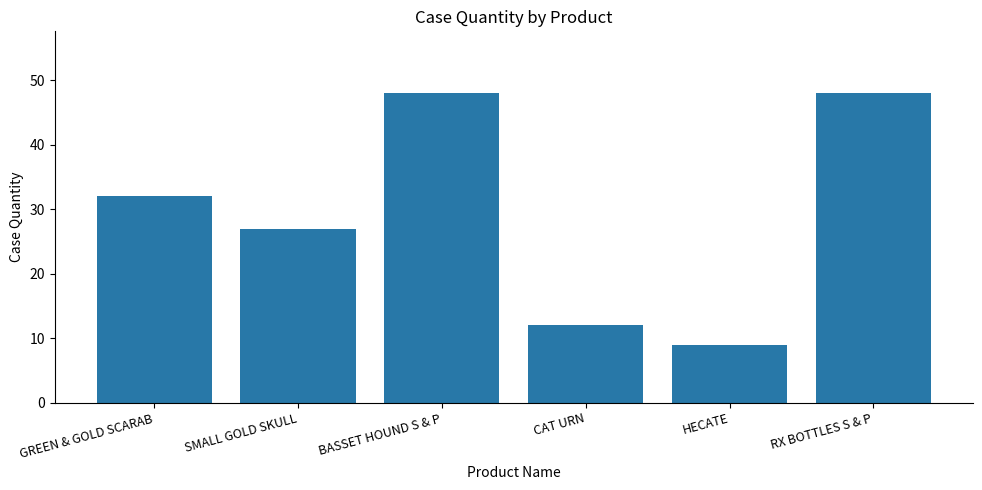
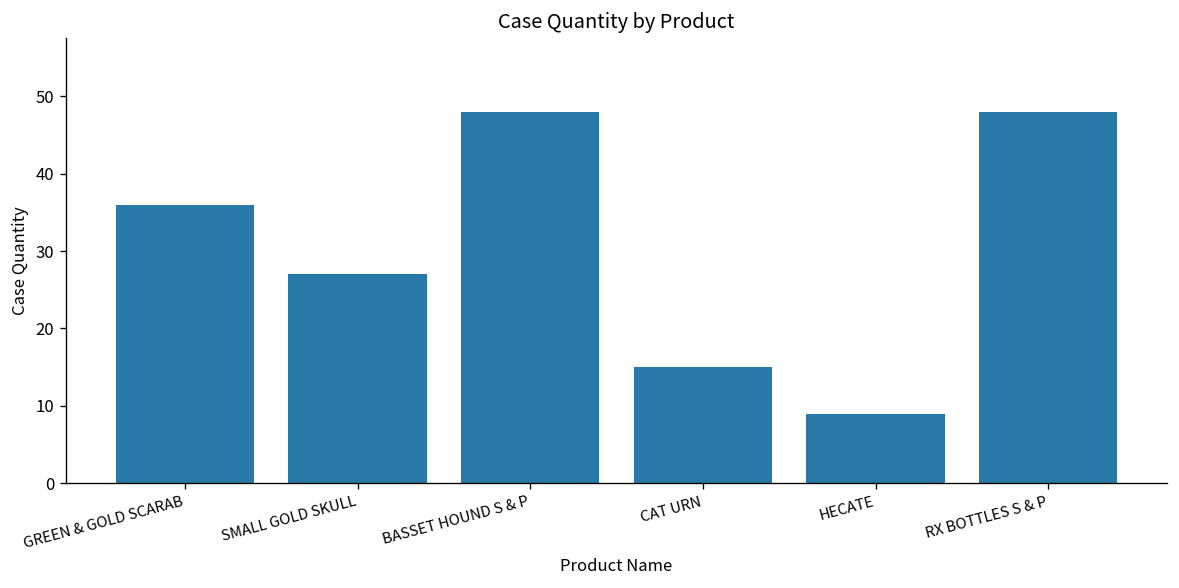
  {
-   "GREEN & GOLD SCARAB": 32,
+   "GREEN & GOLD SCARAB": 36,
    "SMALL GOLD SKULL": 27,
    "BASSET HOUND S & P": 48,
-   "CAT URN": 12,
+   "CAT URN": 15,
    "HECATE": 9,
    "RX BOTTLES S & P": 48
  }
